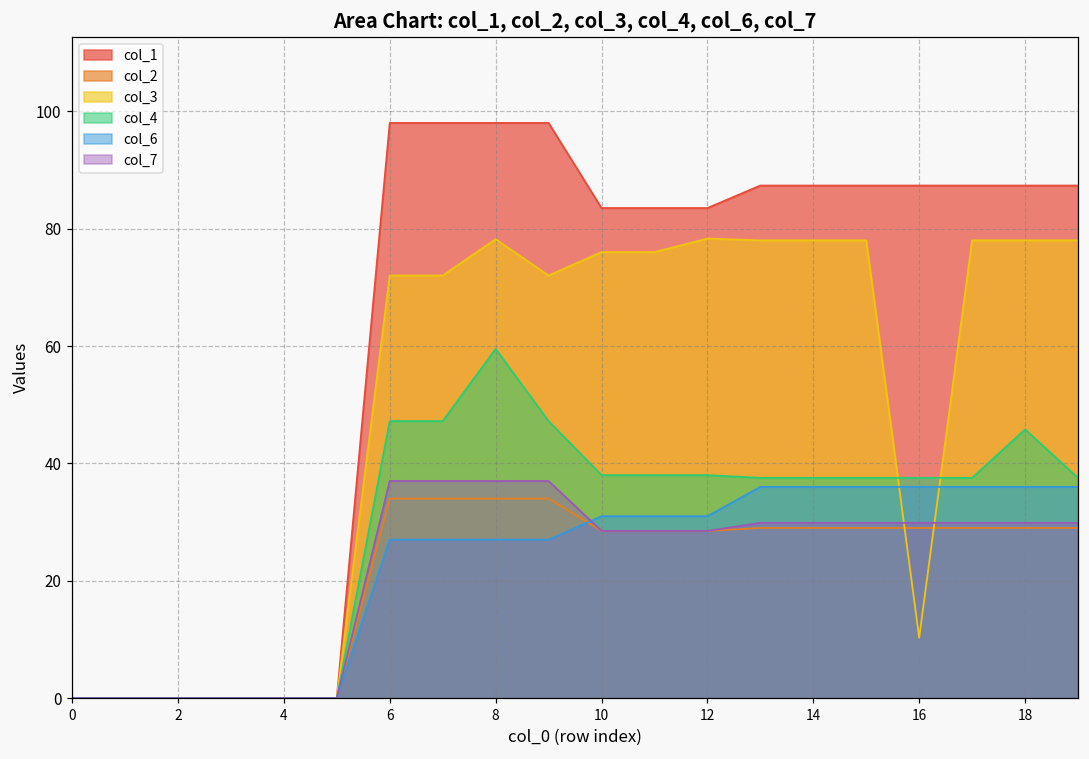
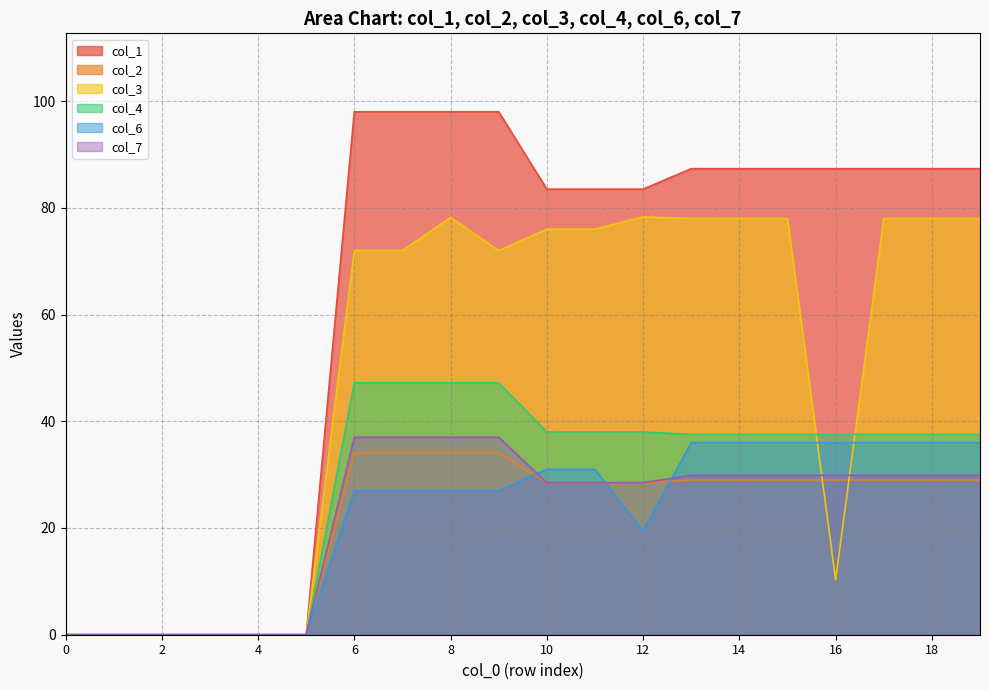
  {
    "col_3": {
      "6": 72,
      "8": 78,
      "10": 76,
      "12": 78,
      "14": 78,
      "16": 10,
      "18": 78
    },
    "col_4": {
      "6": 47,
-     "8": 60,
+     "8": 47,
      "10": 38,
      "12": 38,
      "14": 38,
      "16": 38,
-     "18": 46
+     "18": 38
    },
    "col_6": {
      "6": 27,
      "8": 27,
      "10": 31,
-     "12": 31,
+     "12": 19,
      "14": 36,
      "16": 36,
      "18": 36
    },
    "col_7": {
      "6": 37,
      "8": 37,
      "14": 30,
      "16": 30,
      "18": 30
    }
  }
